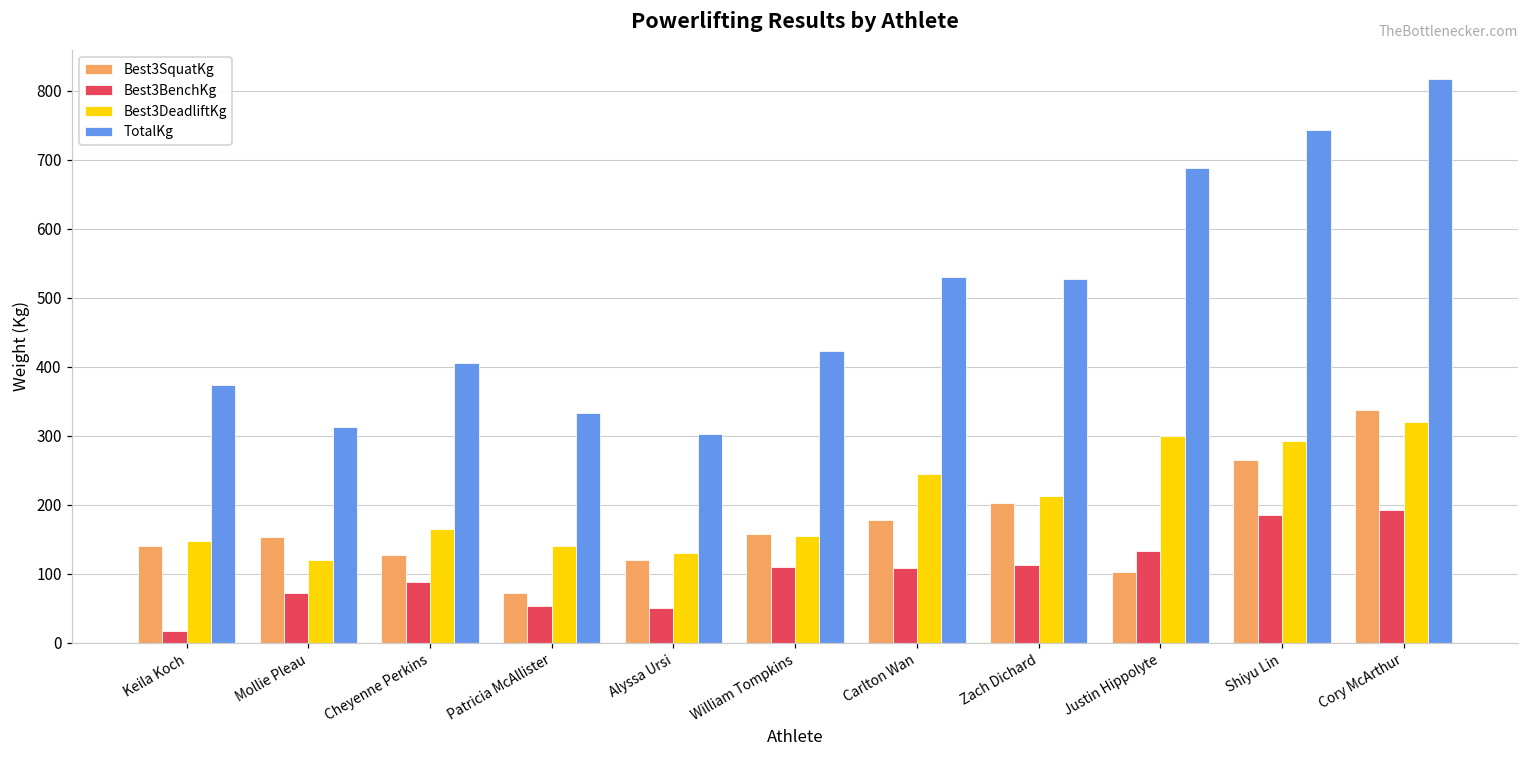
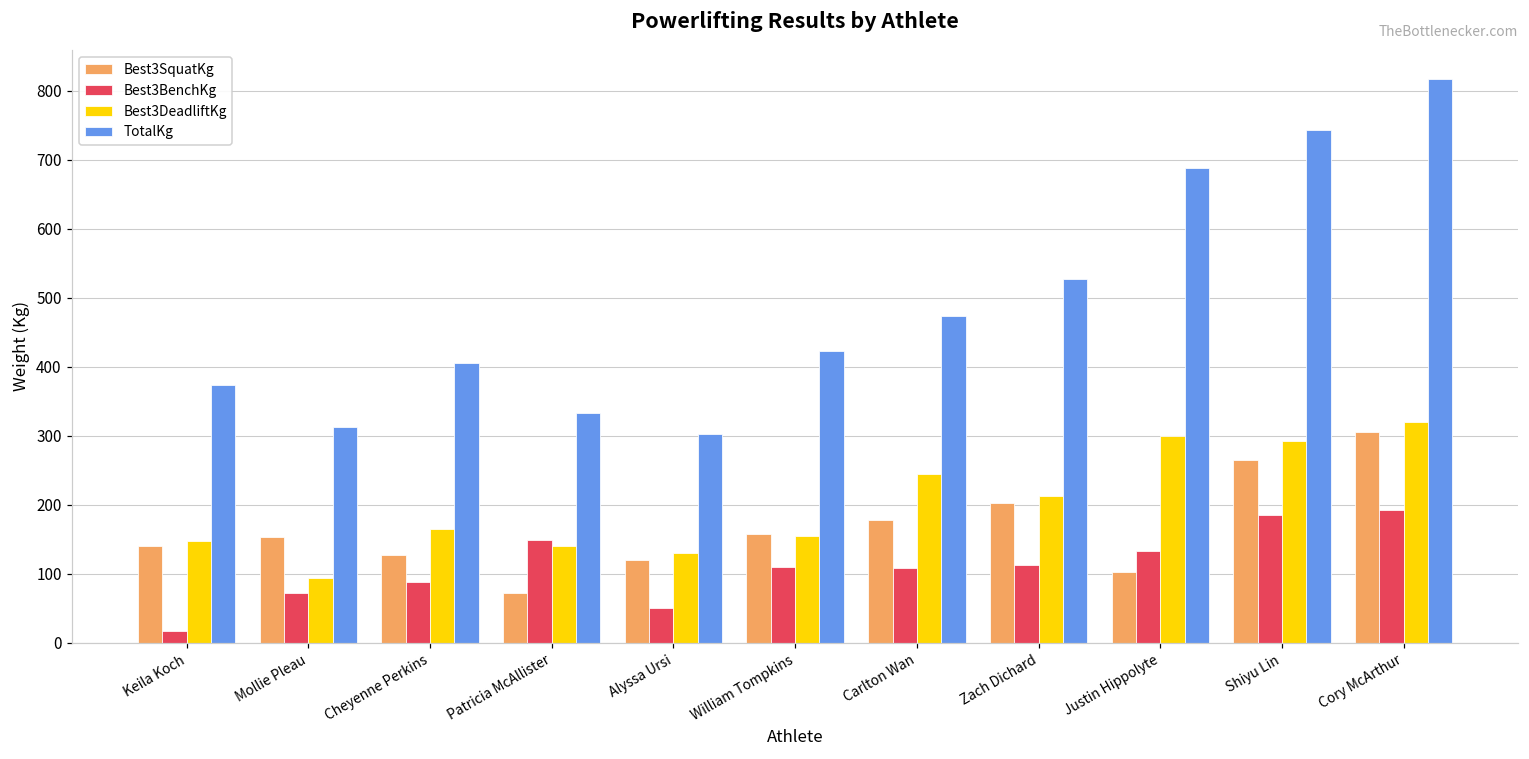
  {
    "Best3SquatKg": {
      "Keila Koch": 140,
      "Mollie Pleau": 150,
      "Cheyenne Perkins": 130,
      "Patricia McAllister": 70,
      "Alyssa Ursi": 120,
      "William Tompkins": 160,
      "Carlton Wan": 180,
      "Zach Dichard": 200,
      "Justin Hippolyte": 100,
      "Shiyu Lin": 270,
-     "Cory McArthur": 340
+     "Cory McArthur": 310
    },
    "Best3BenchKg": {
      "Keila Koch": 20,
      "Mollie Pleau": 70,
      "Cheyenne Perkins": 90,
-     "Patricia McAllister": 50,
+     "Patricia McAllister": 150,
      "Alyssa Ursi": 50,
      "William Tompkins": 110,
      "Carlton Wan": 110,
      "Zach Dichard": 110,
      "Justin Hippolyte": 130,
      "Shiyu Lin": 190,
      "Cory McArthur": 190
    },
    "Best3DeadliftKg": {
      "Keila Koch": 150,
-     "Mollie Pleau": 120,
+     "Mollie Pleau": 90,
      "Cheyenne Perkins": 170,
      "Patricia McAllister": 140,
      "Alyssa Ursi": 130,
      "William Tompkins": 160,
      "Carlton Wan": 250,
      "Zach Dichard": 210,
      "Justin Hippolyte": 300,
      "Shiyu Lin": 290,
      "Cory McArthur": 320
    },
    "TotalKg": {
      "Keila Koch": 370,
      "Mollie Pleau": 310,
      "Cheyenne Perkins": 410,
      "Patricia McAllister": 330,
      "Alyssa Ursi": 300,
      "William Tompkins": 420,
-     "Carlton Wan": 530,
+     "Carlton Wan": 470,
      "Zach Dichard": 530,
      "Justin Hippolyte": 690,
      "Shiyu Lin": 740,
      "Cory McArthur": 820
    }
  }
